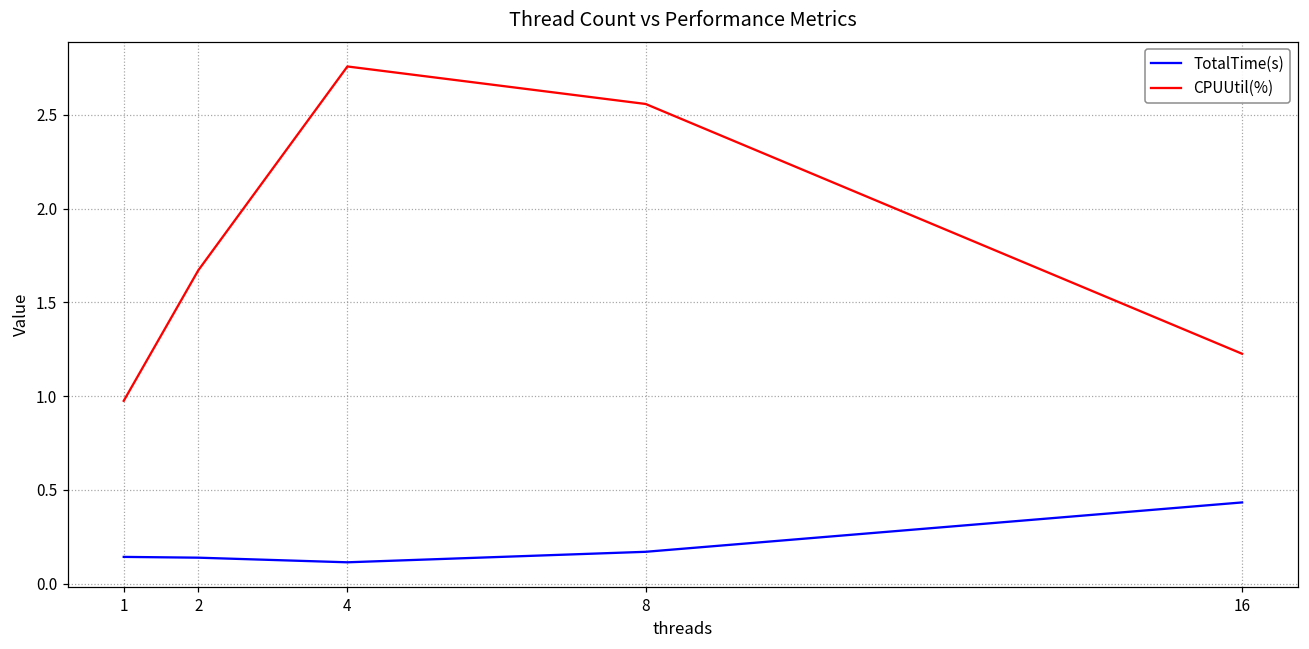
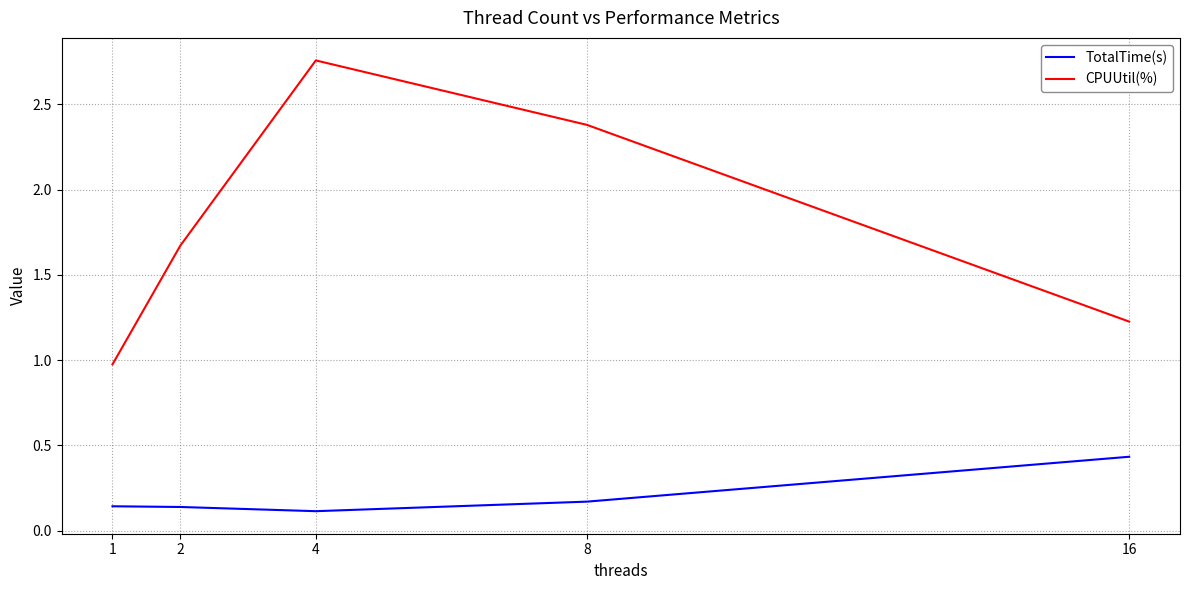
  {
    "TotalTime(s)": {
      "1": 0.14,
      "2": 0.14,
      "4": 0.11,
      "8": 0.17,
      "16": 0.43
    },
    "CPUUtil(%)": {
      "1": 0.98,
      "2": 1.67,
      "4": 2.76,
-     "8": 2.56,
+     "8": 2.38,
      "16": 1.23
    }
  }
